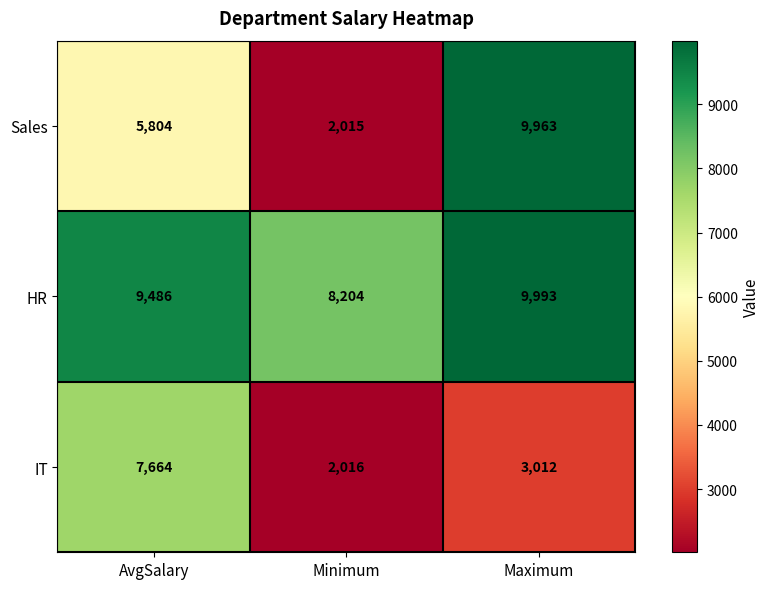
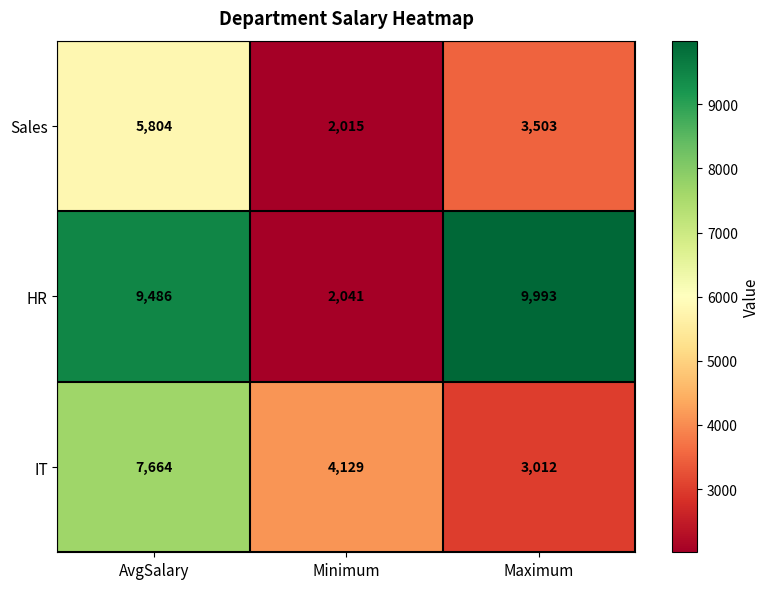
  {
    "Sales": {
      "AvgSalary": "5,804",
      "Minimum": "2,015",
-     "Maximum": "9,963"
+     "Maximum": "3,503"
    },
    "HR": {
      "AvgSalary": "9,486",
-     "Minimum": "8,204",
+     "Minimum": "2,041",
      "Maximum": "9,993"
    },
    "IT": {
      "AvgSalary": "7,664",
-     "Minimum": "2,016",
+     "Minimum": "4,129",
      "Maximum": "3,012"
    }
  }
